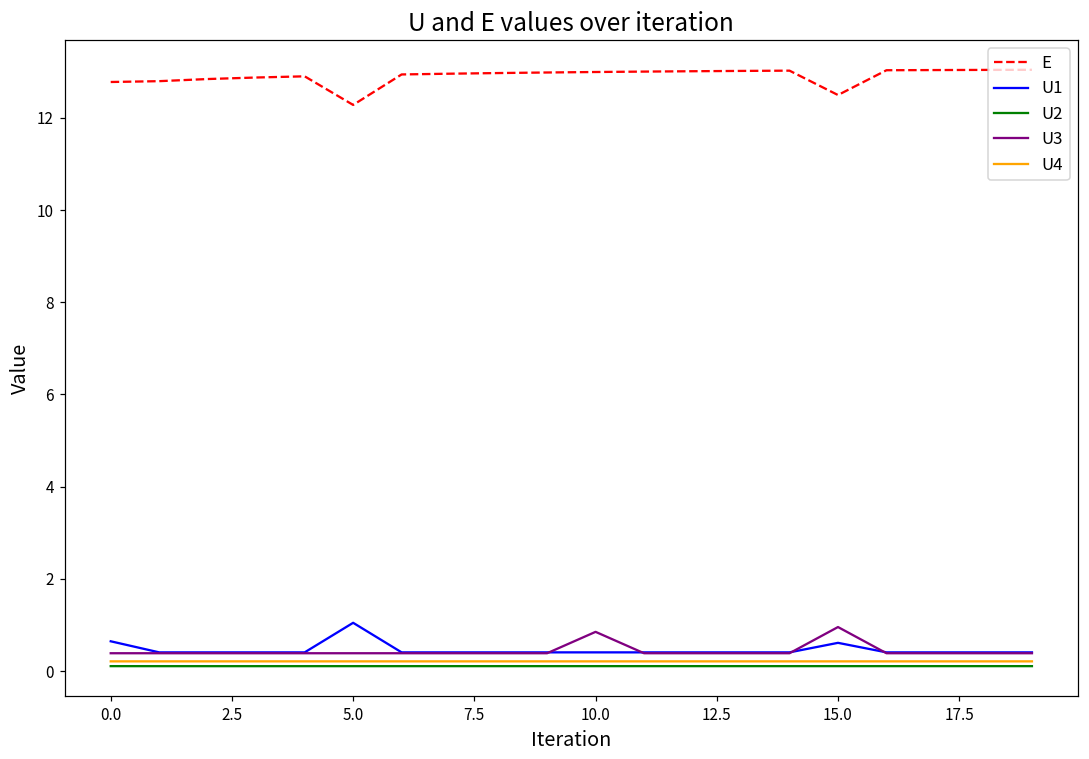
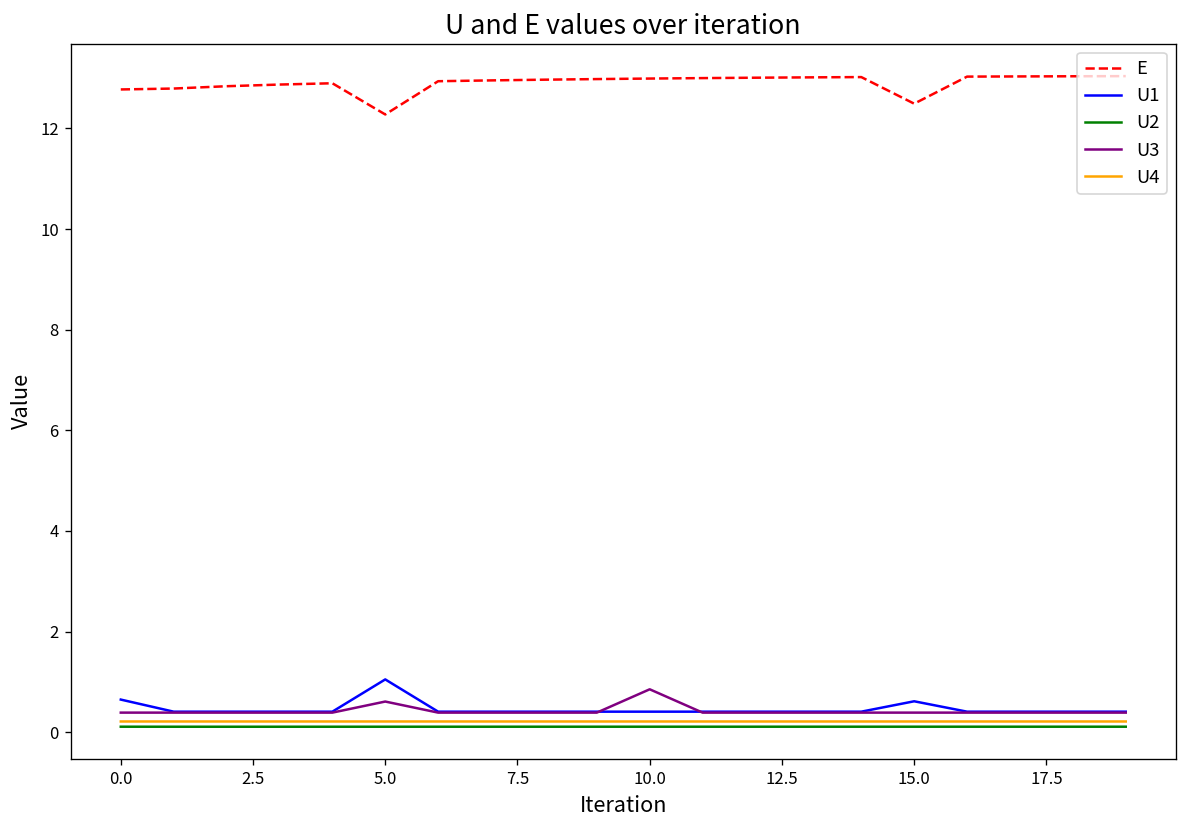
  {
    "E": {
      "0.0": 12.8,
      "5.0": 12.3,
      "10.0": 13.0,
      "15.0": 12.5
    },
    "U1": {
      "0.0": 0.6,
      "5.0": 1.0,
      "10.0": 0.4,
      "15.0": 0.6
    },
    "U2": {
      "0.0": 0.1,
      "5.0": 0.1,
      "10.0": 0.1,
      "15.0": 0.1
    },
    "U3": {
      "0.0": 0.4,
-     "5.0": 0.4,
+     "5.0": 0.6,
      "10.0": 0.9,
-     "15.0": 1.0
+     "15.0": 0.4
    },
    "U4": {
      "0.0": 0.2,
      "5.0": 0.2,
      "10.0": 0.2,
      "15.0": 0.2
    }
  }
